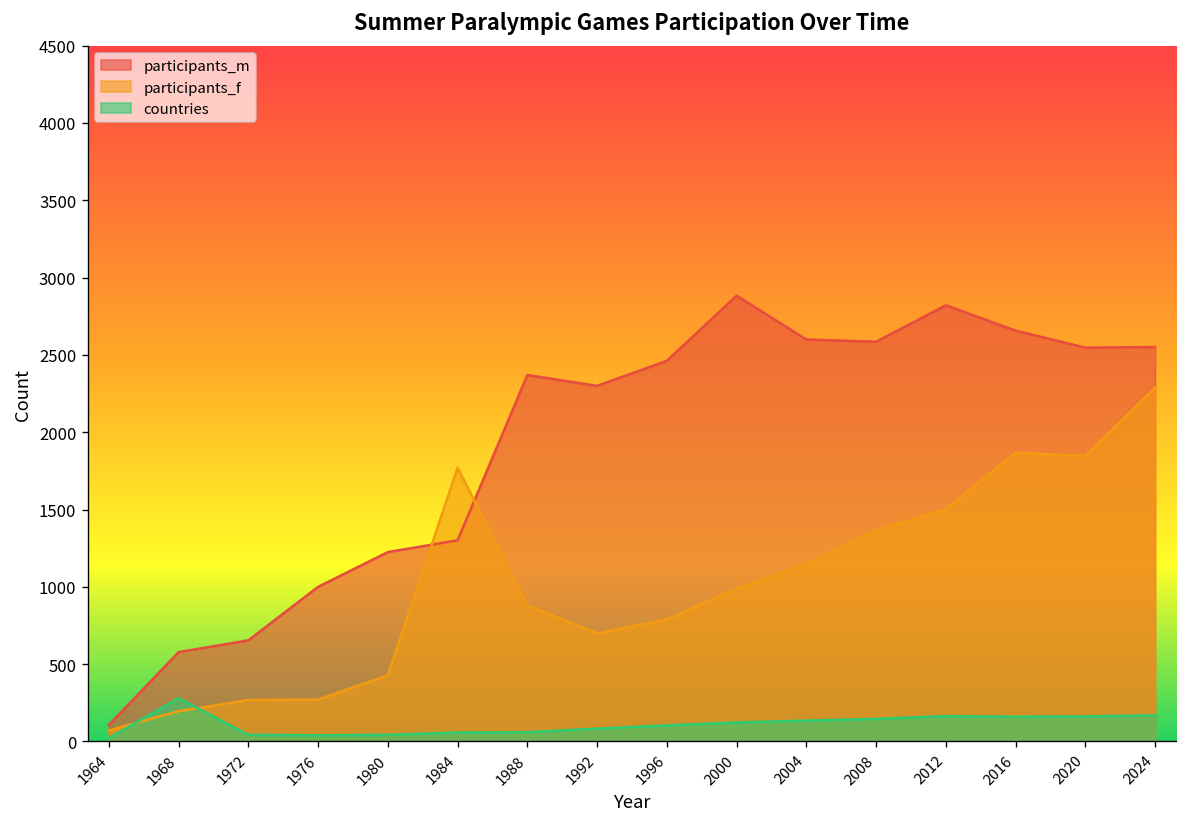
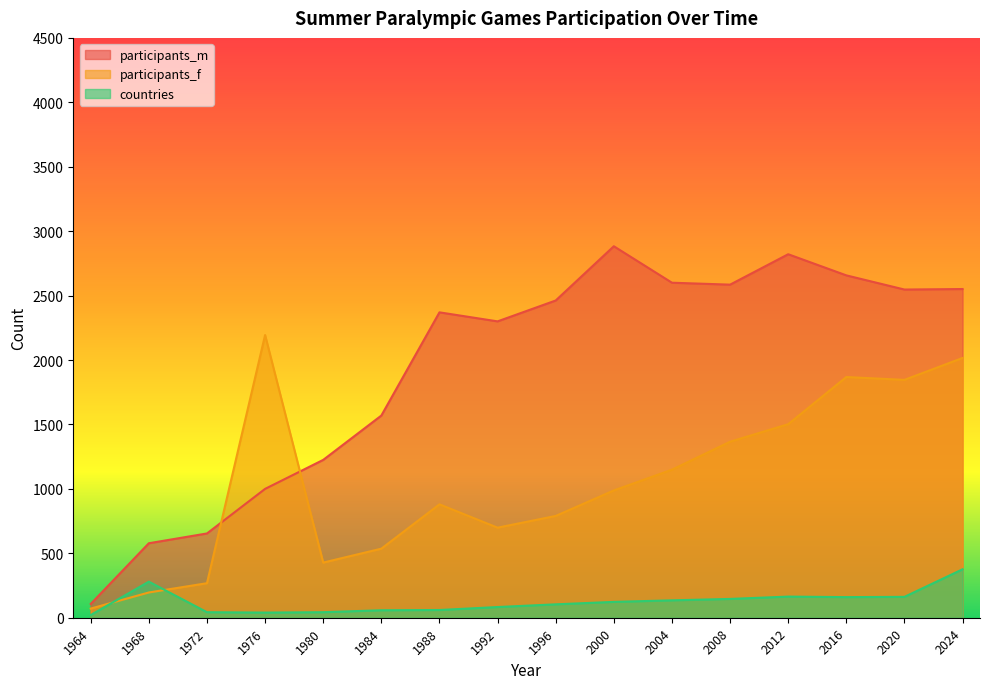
  {
    "participants_m": {
      "1964": 110,
      "1968": 580,
      "1972": 650,
      "1976": 1000,
      "1980": 1230,
-     "1984": 1300,
+     "1984": 1570,
      "1988": 2370,
      "1992": 2300,
      "1996": 2460,
      "2000": 2880,
      "2004": 2600,
      "2008": 2590,
      "2012": 2820,
      "2016": 2660,
      "2020": 2550,
      "2024": 2550
    },
    "participants_f": {
      "1964": 70,
      "1968": 200,
      "1972": 270,
-     "1976": 270,
+     "1976": 2190,
      "1980": 430,
-     "1984": 1770,
+     "1984": 540,
      "1988": 880,
      "1992": 700,
      "1996": 790,
      "2000": 990,
      "2004": 1150,
      "2008": 1370,
      "2012": 1500,
      "2016": 1870,
      "2020": 1850,
-     "2024": 2290
+     "2024": 2020
    },
    "countries": {
      "1964": 20,
      "1968": 280,
      "1972": 40,
      "1976": 40,
      "1980": 40,
      "1984": 60,
      "1988": 60,
      "1992": 80,
      "1996": 100,
      "2000": 120,
      "2004": 140,
      "2008": 150,
      "2012": 160,
      "2016": 160,
      "2020": 160,
-     "2024": 170
+     "2024": 380
    }
  }
